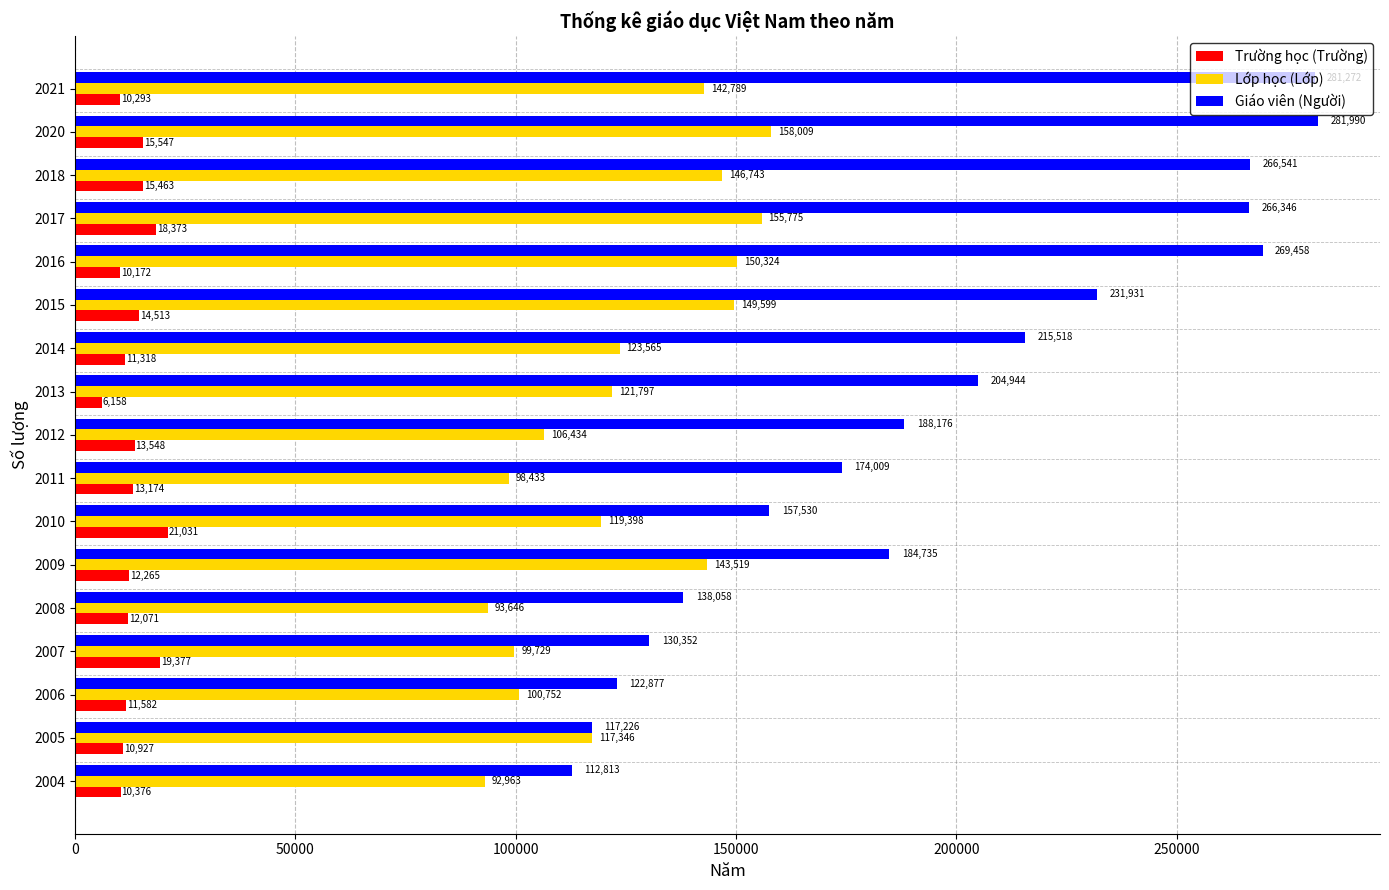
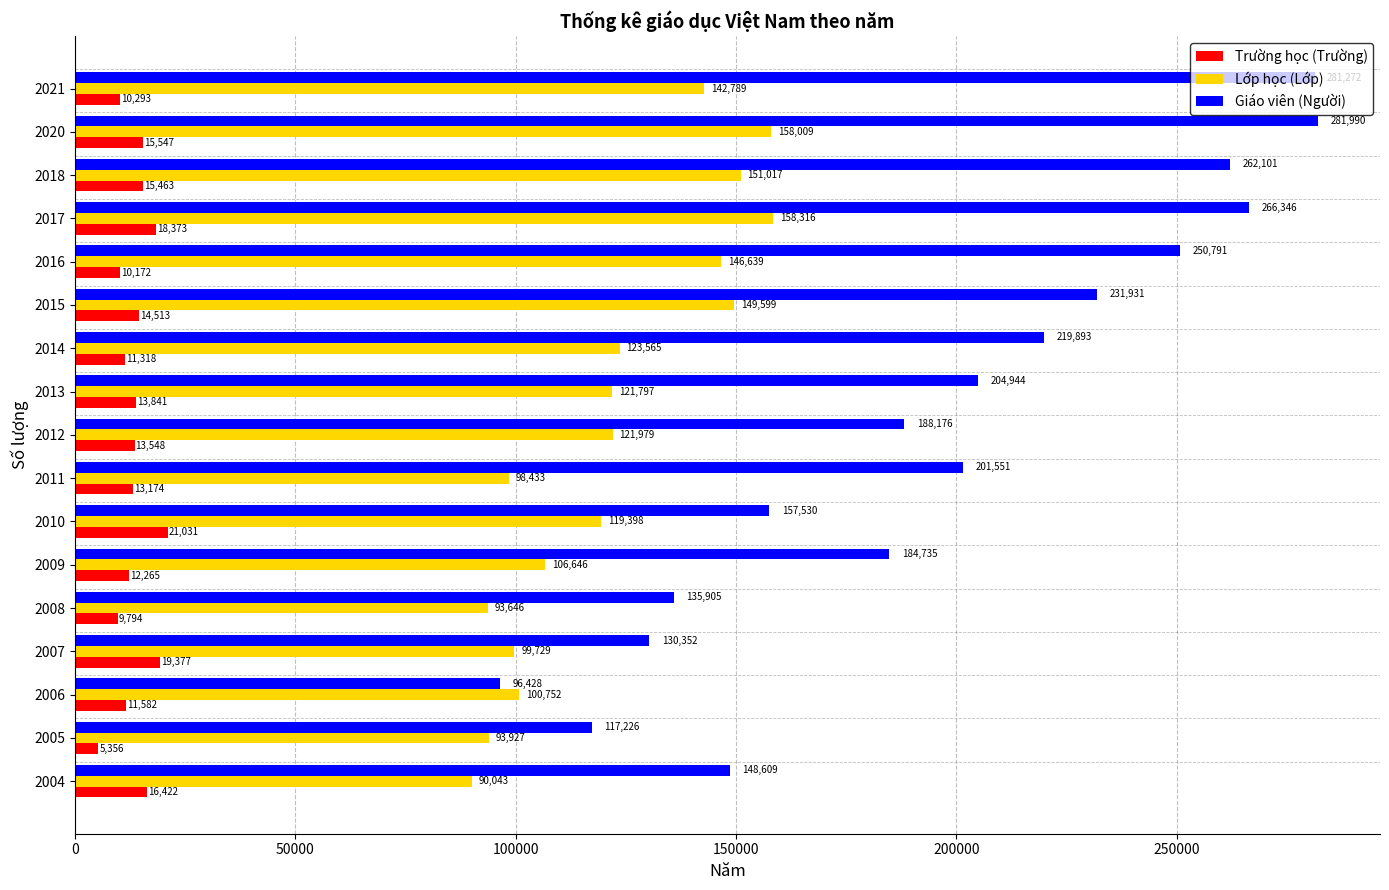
  {
    "Trường học (Trường)": {
      "2021": "10,293",
      "2020": "15,547",
      "2018": "15,463",
      "2017": "18,373",
      "2016": "10,172",
      "2015": "14,513",
      "2014": "11,318",
-     "2013": "6,158",
+     "2013": "13,841",
      "2012": "13,548",
      "2011": "13,174",
      "2010": "21,031",
      "2009": "12,265",
-     "2008": "12,071",
+     "2008": "9,794",
      "2007": "19,377",
      "2006": "11,582",
-     "2005": "10,927",
-     "2004": "10,376"
+     "2005": "5,356",
+     "2004": "16,422"
    },
    "Lớp học (Lớp)": {
      "2021": "142,789",
      "2020": "158,009",
-     "2018": "146,743",
-     "2017": "155,775",
-     "2016": "150,324",
+     "2018": "151,017",
+     "2017": "158,316",
+     "2016": "146,639",
      "2015": "149,599",
      "2014": "123,565",
      "2013": "121,797",
-     "2012": "106,434",
+     "2012": "121,979",
      "2011": "98,433",
      "2010": "119,398",
-     "2009": "143,519",
+     "2009": "106,646",
      "2008": "93,646",
      "2007": "99,729",
      "2006": "100,752",
-     "2005": "117,346",
-     "2004": "92,963"
+     "2005": "93,927",
+     "2004": "90,043"
    },
    "Giáo viên (Người)": {
      "2020": "281,990",
-     "2018": "266,541",
+     "2018": "262,101",
      "2017": "266,346",
-     "2016": "269,458",
+     "2016": "250,791",
      "2015": "231,931",
-     "2014": "215,518",
+     "2014": "219,893",
      "2013": "204,944",
      "2012": "188,176",
-     "2011": "174,009",
+     "2011": "201,551",
      "2010": "157,530",
      "2009": "184,735",
-     "2008": "138,058",
+     "2008": "135,905",
      "2007": "130,352",
-     "2006": "122,877",
+     "2006": "96,428",
      "2005": "117,226",
-     "2004": "112,813"
+     "2004": "148,609"
    }
  }
